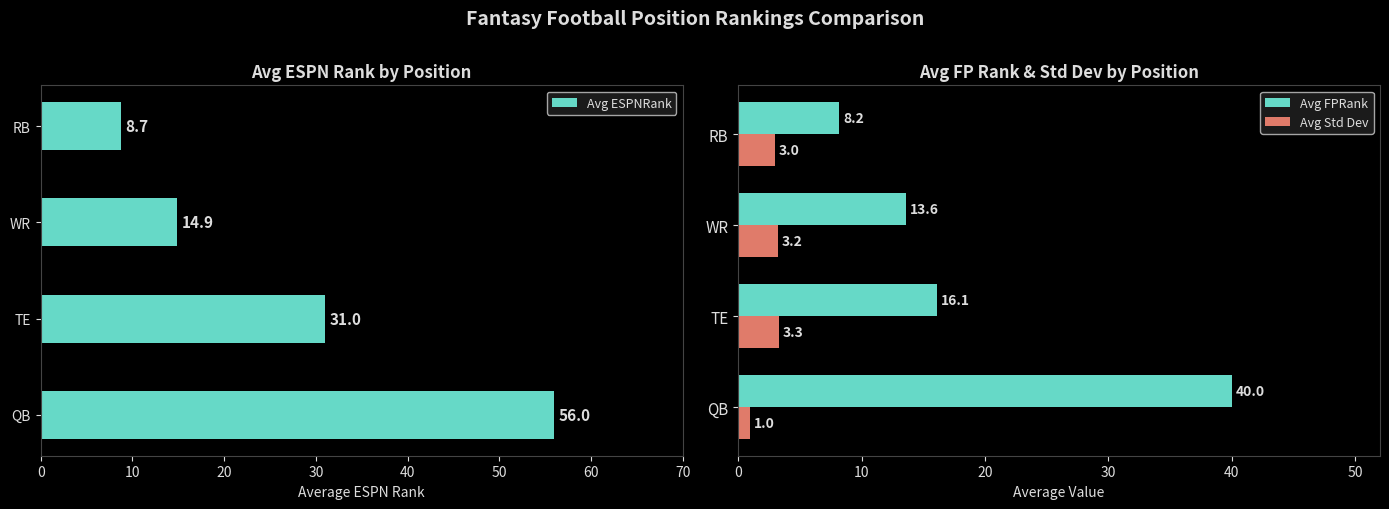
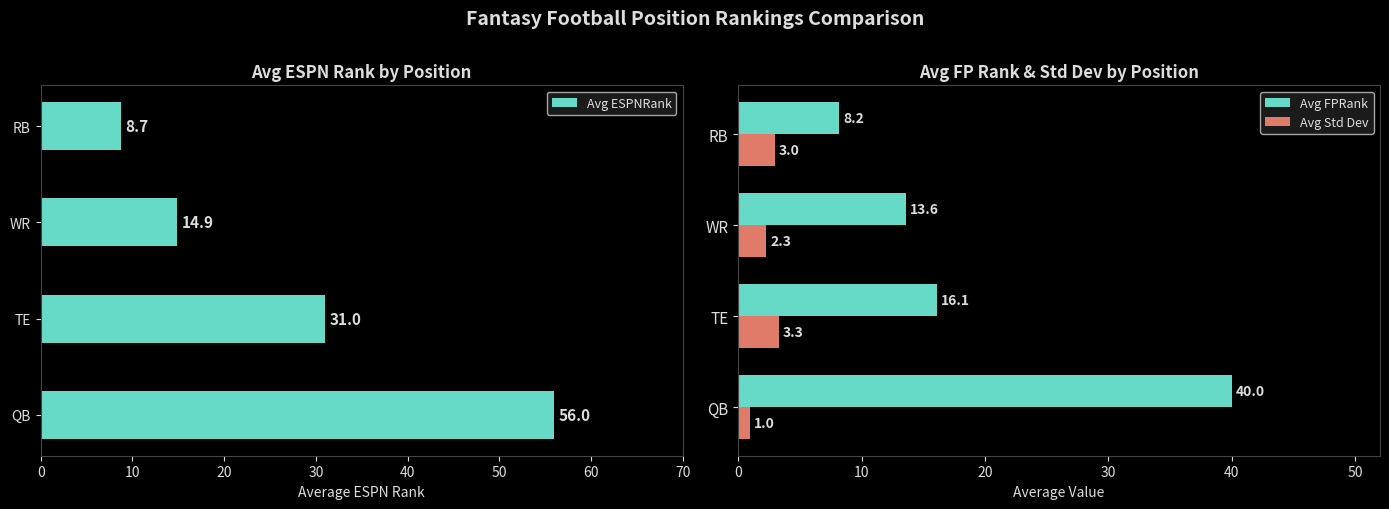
  {
    "Avg ESPN Rank by Position": {
      "RB": 8.7,
      "WR": 14.9,
      "TE": 31.0,
      "QB": 56.0
    },
    "Avg FP Rank & Std Dev by Position": {
      "Avg FPRank": {
        "RB": 8.2,
        "WR": 13.6,
        "TE": 16.1,
        "QB": 40.0
      },
      "Avg Std Dev": {
        "RB": 3.0,
-       "WR": 3.2,
+       "WR": 2.3,
        "TE": 3.3,
        "QB": 1.0
      }
    }
  }
